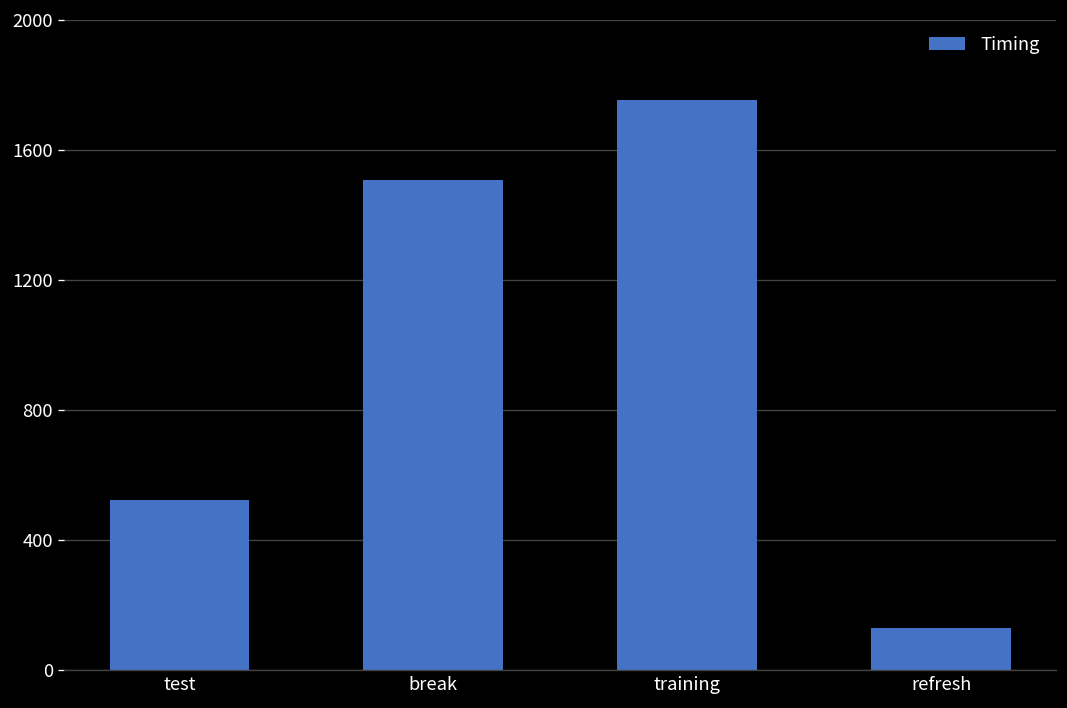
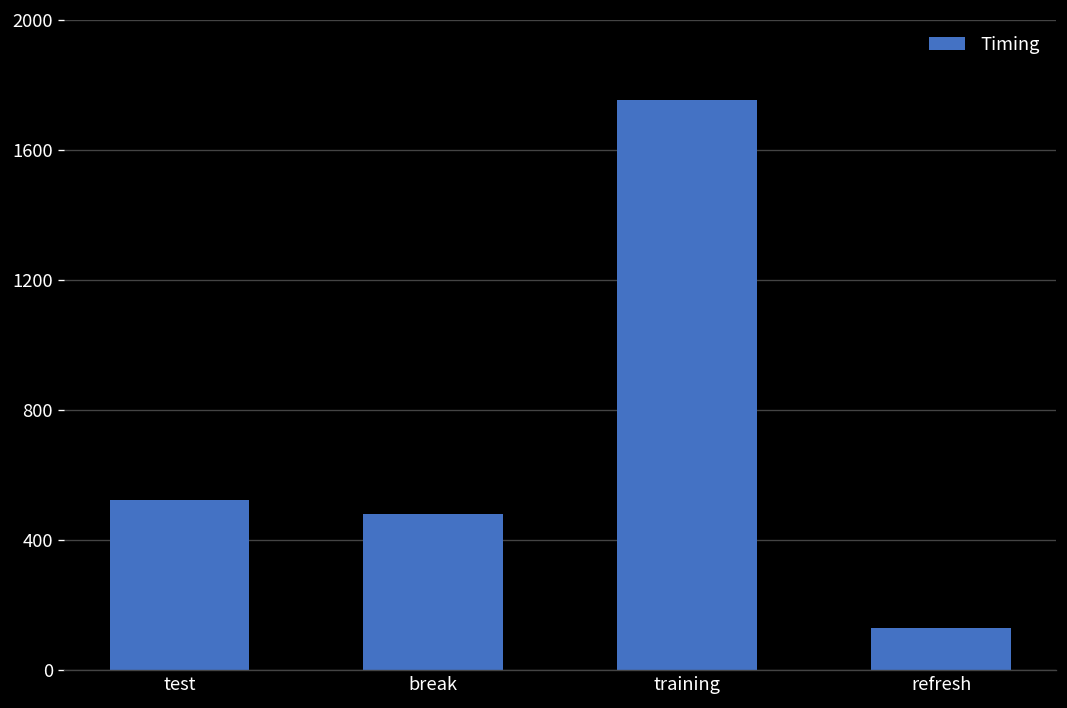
  {
    "test": 520,
-   "break": 1510,
+   "break": 480,
    "training": 1750,
    "refresh": 130
  }
